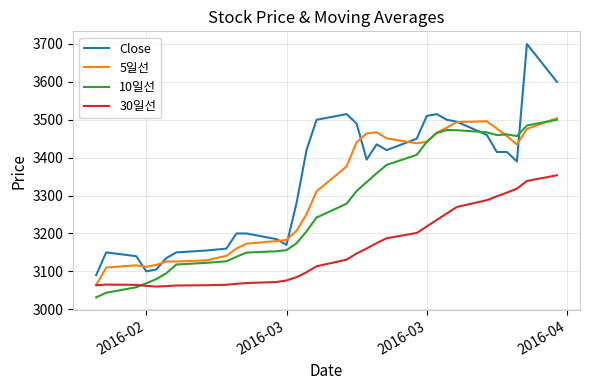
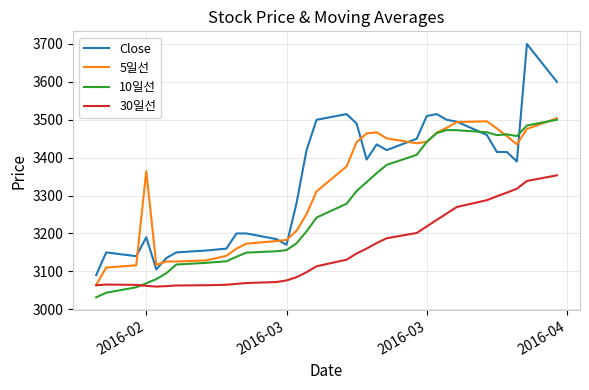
  {
    "Close": {
-     "2016-02": 3100
+     "2016-02": 3190
    },
    "5일선": {
-     "2016-02": 3110
+     "2016-02": 3360
    },
    "10일선": {
      "2016-02": 3070
    },
    "30일선": {
      "2016-02": 3060
    }
  }
